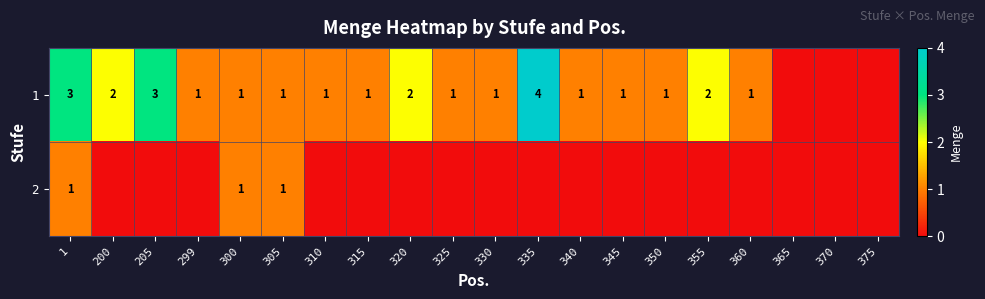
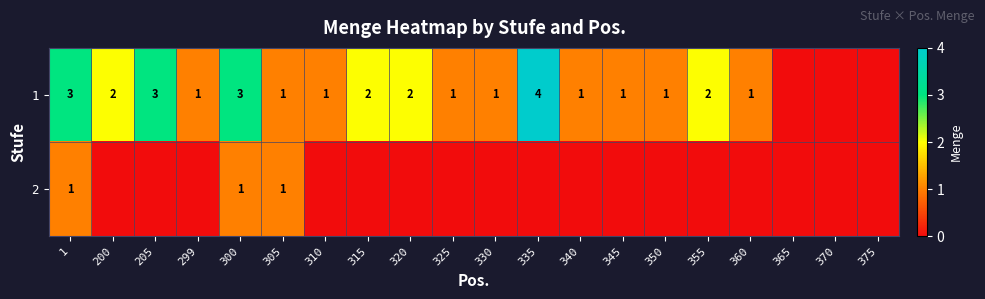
  {
    "1": {
      "1": 3,
      "200": 2,
      "205": 3,
      "299": 1,
-     "300": 1,
+     "300": 3,
      "305": 1,
      "310": 1,
-     "315": 1,
+     "315": 2,
      "320": 2,
      "325": 1,
      "330": 1,
      "335": 4,
      "340": 1,
      "345": 1,
      "350": 1,
      "355": 2,
      "360": 1
    },
    "2": {
      "1": 1,
      "300": 1,
      "305": 1
    }
  }
